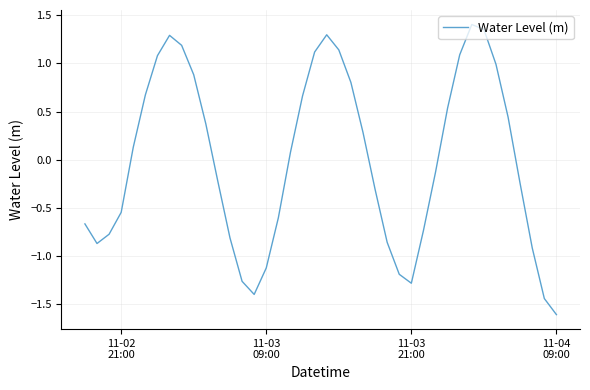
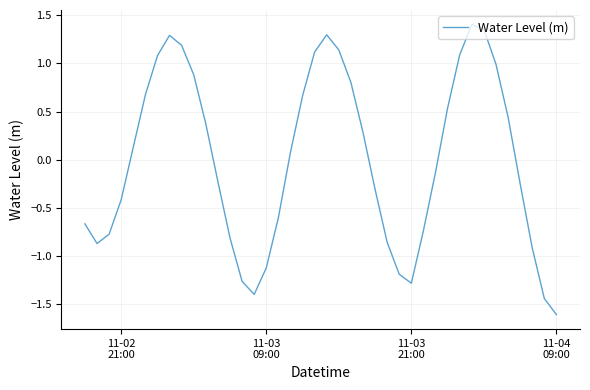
  {
-   "11-02 21:00": -0.5,
+   "11-02 21:00": -0.4,
    "11-03 09:00": -1.1,
    "11-03 21:00": -1.3,
    "11-04 09:00": -1.6
  }
